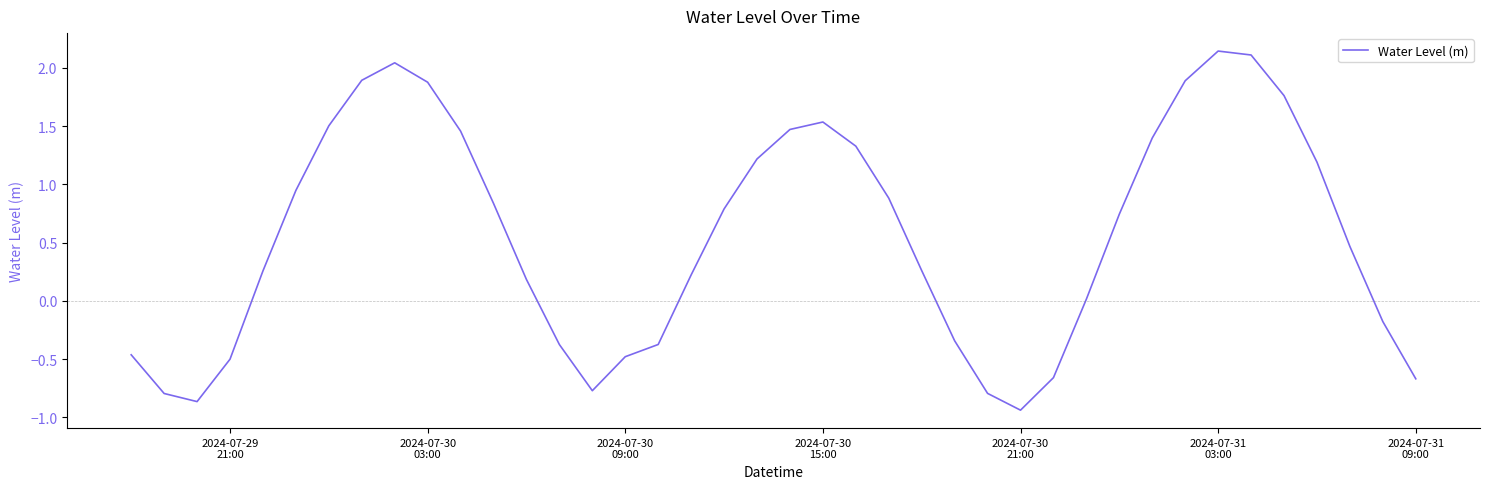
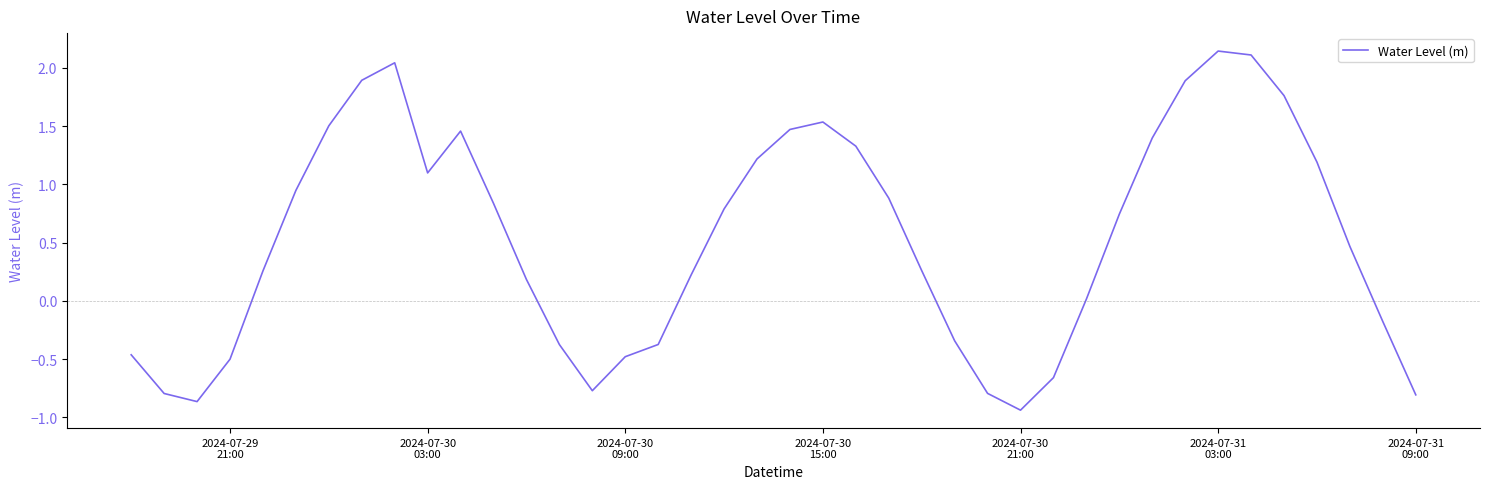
  {
    "2024-07-29 21:00": -0.50,
-   "2024-07-30 03:00": 1.88,
+   "2024-07-30 03:00": 1.10,
    "2024-07-30 09:00": -0.48,
    "2024-07-30 15:00": 1.54,
    "2024-07-30 21:00": -0.94,
    "2024-07-31 03:00": 2.14,
-   "2024-07-31 09:00": -0.67
+   "2024-07-31 09:00": -0.81
  }
